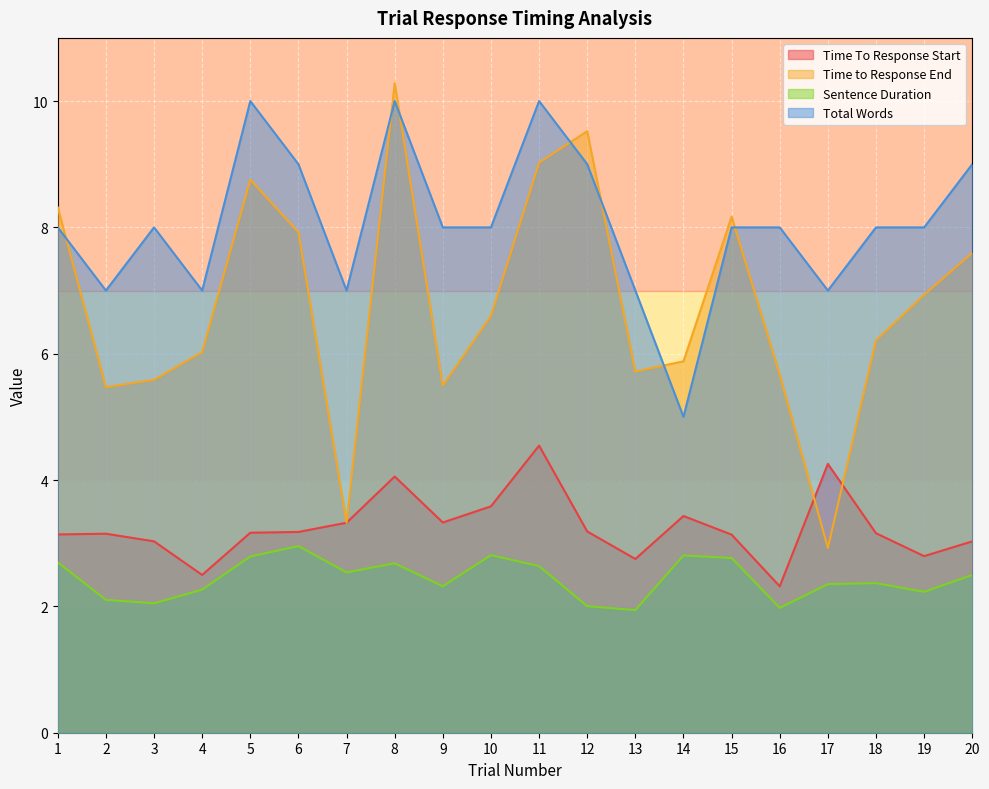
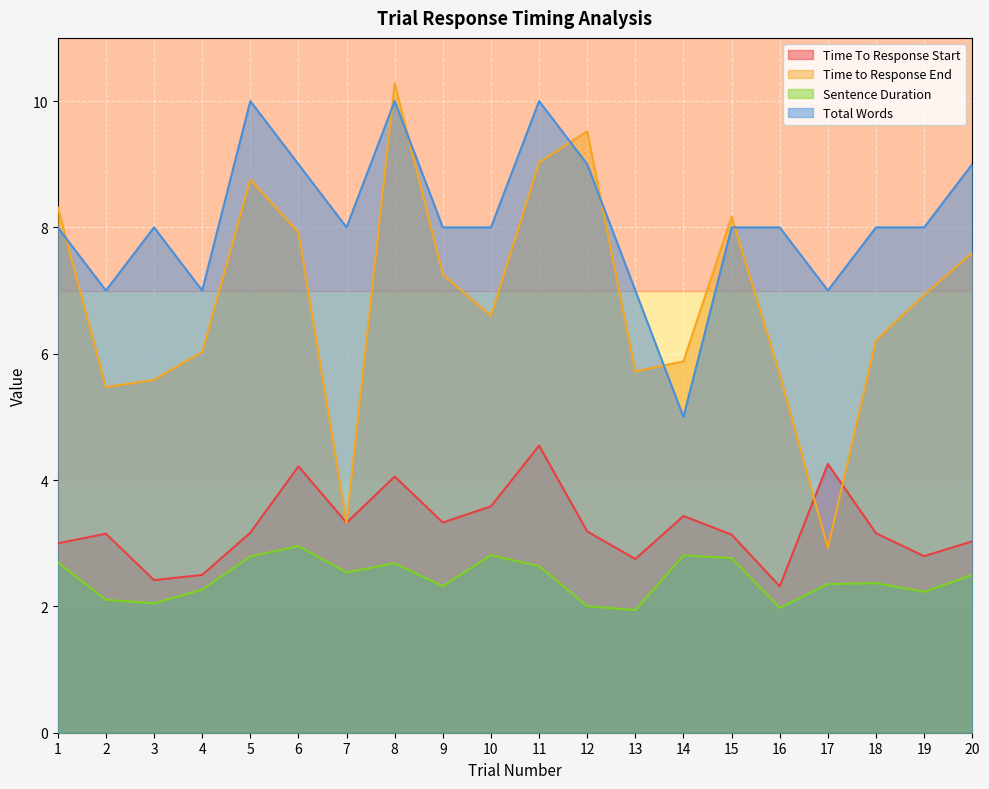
  {
    "Time To Response Start": {
-     "1": 3.1,
+     "1": 3.0,
      "2": 3.2,
-     "3": 3.0,
+     "3": 2.4,
      "4": 2.5,
      "5": 3.2,
-     "6": 3.2,
+     "6": 4.2,
      "8": 4.1,
      "9": 3.3,
      "10": 3.6,
      "11": 4.5,
      "12": 3.2,
      "13": 2.8,
      "14": 3.4,
      "15": 3.1,
      "16": 2.3,
      "17": 4.3,
      "18": 3.2,
      "19": 2.8,
      "20": 3.0
    },
    "Time to Response End": {
      "1": 8.3,
      "2": 5.5,
      "3": 5.6,
      "4": 6.0,
      "5": 8.8,
      "6": 7.9,
      "8": 10.3,
-     "9": 5.5,
+     "9": 7.3,
      "10": 6.6,
      "11": 9.0,
      "12": 9.5,
      "13": 5.7,
      "14": 5.9,
      "15": 8.2,
      "16": 5.7,
      "17": 2.9,
      "18": 6.2,
      "19": 6.9,
      "20": 7.6
    },
    "Sentence Duration": {
      "1": 2.7,
      "2": 2.1,
      "3": 2.0,
      "4": 2.3,
      "5": 2.8,
      "6": 3.0,
      "7": 2.5,
      "8": 2.7,
      "9": 2.3,
      "10": 2.8,
      "11": 2.6,
      "12": 2.0,
      "13": 1.9,
      "14": 2.8,
      "15": 2.8,
      "16": 2.0,
      "17": 2.4,
      "18": 2.4,
      "19": 2.2,
      "20": 2.5
    },
    "Total Words": {
      "1": 8,
      "2": 7,
      "3": 8,
      "4": 7,
      "5": 10,
      "6": 9,
-     "7": 7,
+     "7": 8,
      "8": 10,
      "9": 8,
      "10": 8,
      "11": 10,
      "12": 9,
      "13": 7,
      "14": 5,
      "15": 8,
      "16": 8,
      "17": 7,
      "18": 8,
      "19": 8,
      "20": 9
    }
  }
